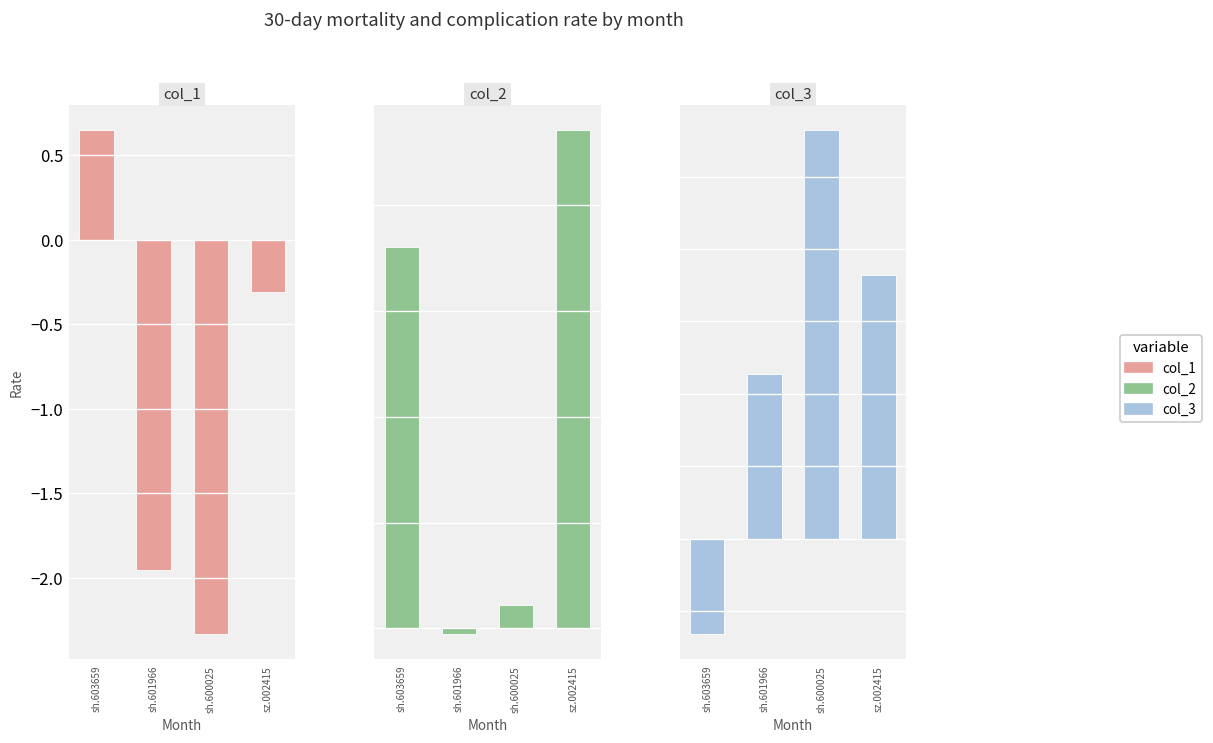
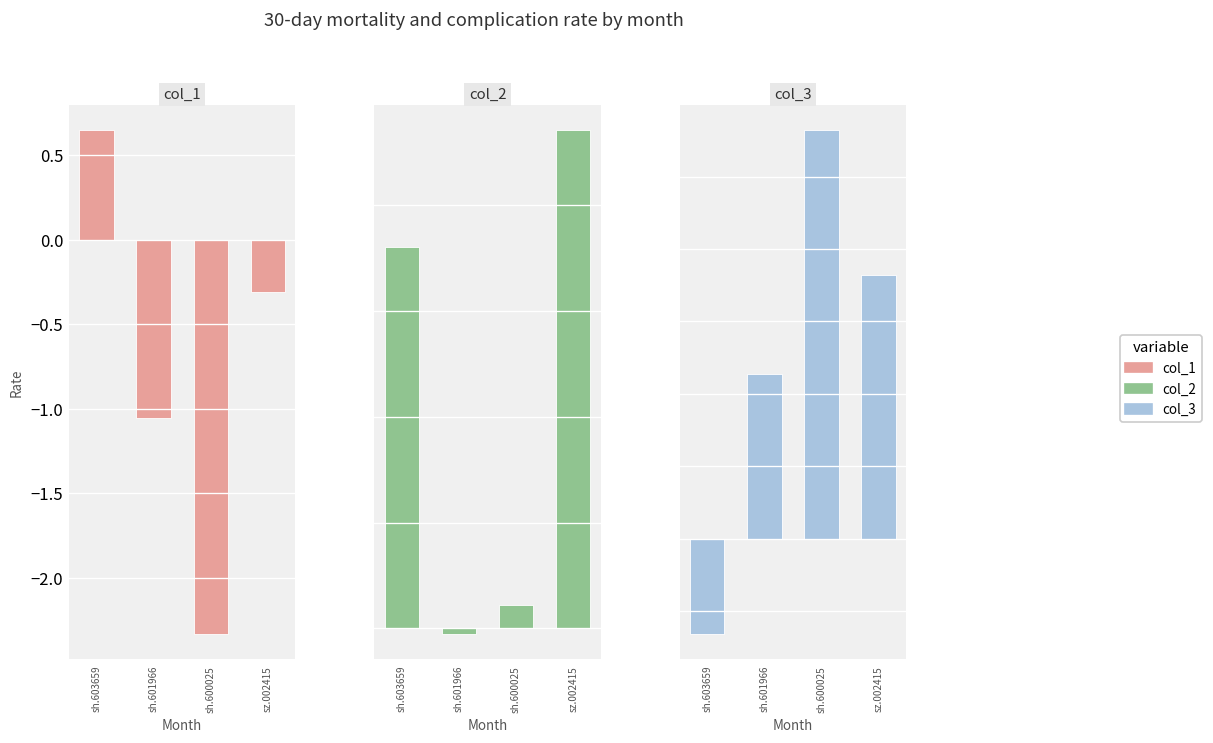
  {
    "col_1": {
      "sh.603659": 0.65,
-     "sh.601966": -1.96,
+     "sh.601966": -1.05,
      "sh.600025": -2.34,
      "sz.002415": -0.31
    }
  }
